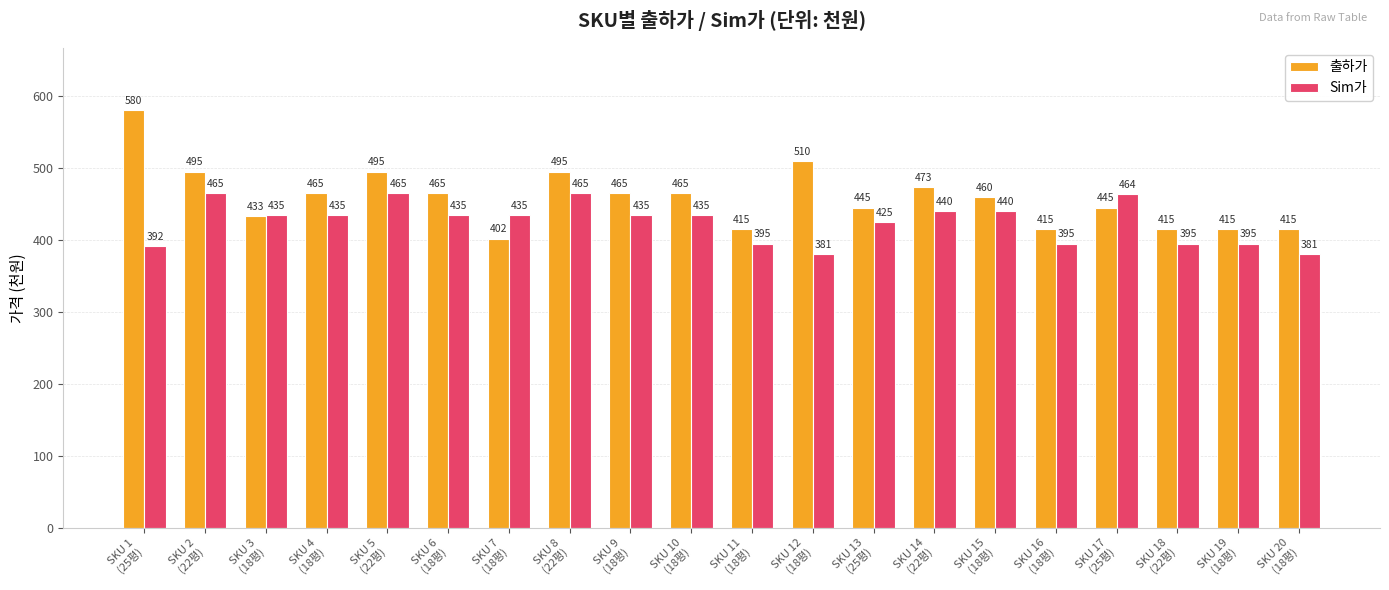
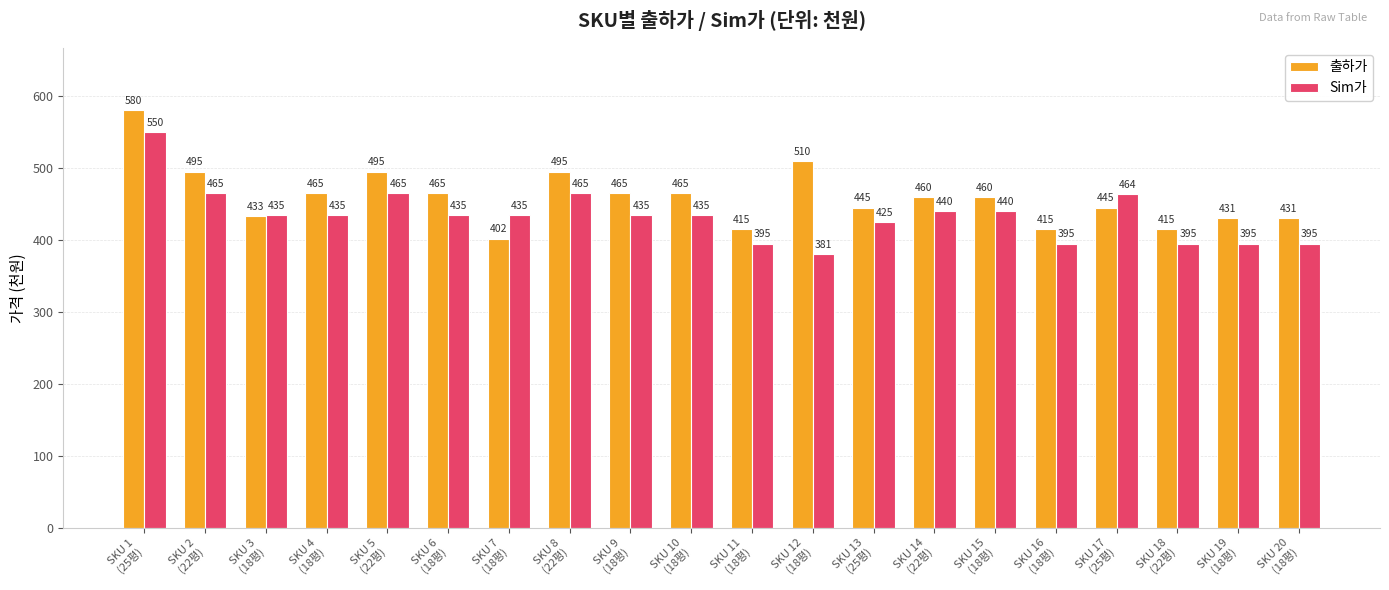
  {
    "출하가": {
      "SKU 1 (25평)": 580,
      "SKU 2 (22평)": 495,
      "SKU 3 (18평)": 433,
      "SKU 4 (18평)": 465,
      "SKU 5 (22평)": 495,
      "SKU 6 (18평)": 465,
      "SKU 7 (18평)": 402,
      "SKU 8 (22평)": 495,
      "SKU 9 (18평)": 465,
      "SKU 10 (18평)": 465,
      "SKU 11 (18평)": 415,
      "SKU 12 (18평)": 510,
      "SKU 13 (25평)": 445,
-     "SKU 14 (22평)": 473,
+     "SKU 14 (22평)": 460,
      "SKU 15 (18평)": 460,
      "SKU 16 (18평)": 415,
      "SKU 17 (25평)": 445,
      "SKU 18 (22평)": 415,
-     "SKU 19 (18평)": 415,
-     "SKU 20 (18평)": 415
+     "SKU 19 (18평)": 431,
+     "SKU 20 (18평)": 431
    },
    "Sim가": {
-     "SKU 1 (25평)": 392,
+     "SKU 1 (25평)": 550,
      "SKU 2 (22평)": 465,
      "SKU 3 (18평)": 435,
      "SKU 4 (18평)": 435,
      "SKU 5 (22평)": 465,
      "SKU 6 (18평)": 435,
      "SKU 7 (18평)": 435,
      "SKU 8 (22평)": 465,
      "SKU 9 (18평)": 435,
      "SKU 10 (18평)": 435,
      "SKU 11 (18평)": 395,
      "SKU 12 (18평)": 381,
      "SKU 13 (25평)": 425,
      "SKU 14 (22평)": 440,
      "SKU 15 (18평)": 440,
      "SKU 16 (18평)": 395,
      "SKU 17 (25평)": 464,
      "SKU 18 (22평)": 395,
      "SKU 19 (18평)": 395,
-     "SKU 20 (18평)": 381
+     "SKU 20 (18평)": 395
    }
  }
